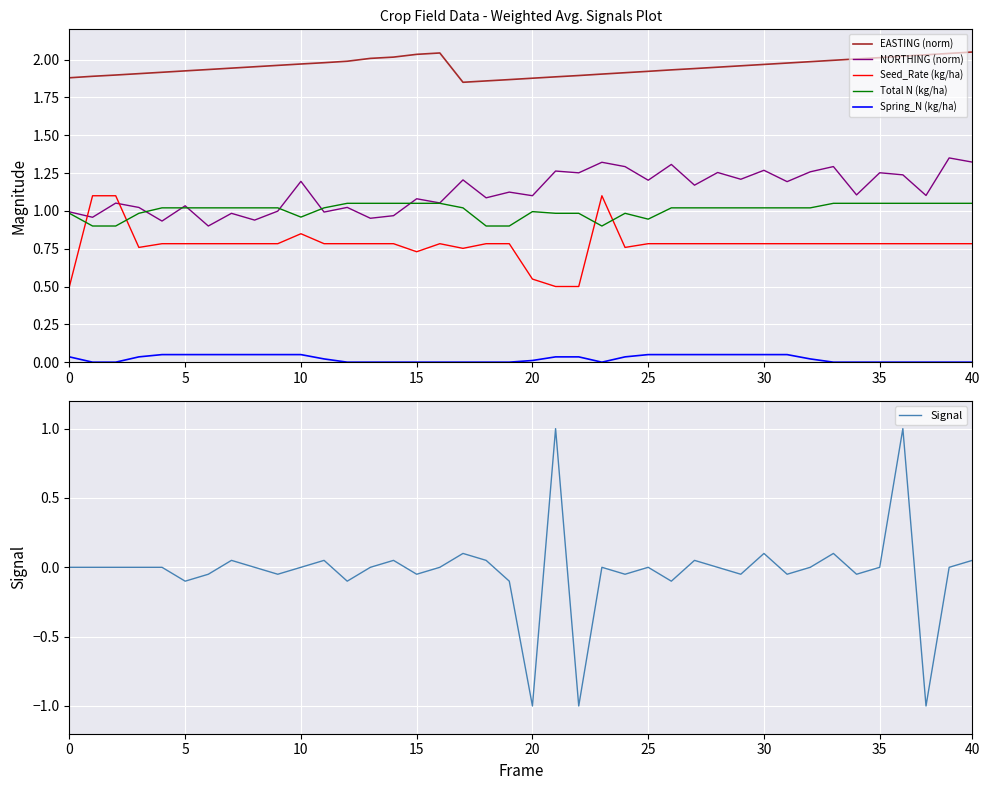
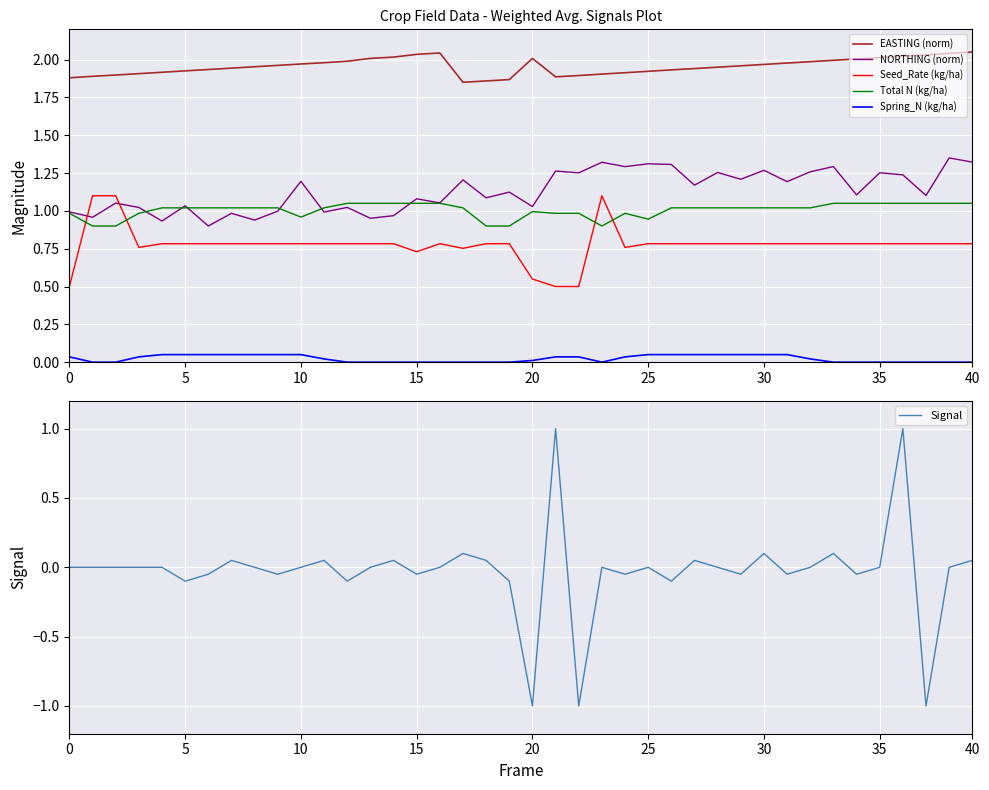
  {
    "Crop Field Data - Weighted Avg. Signals Plot": {
      "EASTING (norm)": {
        "0": 1.88,
        "5": 1.93,
        "10": 1.97,
        "15": 2.03,
-       "20": 1.88,
+       "20": 2.01,
        "25": 1.92,
        "30": 1.97,
        "40": 2.05
      },
      "NORTHING (norm)": {
        "10": 1.20,
        "15": 1.08,
-       "20": 1.10,
-       "25": 1.20,
+       "20": 1.03,
+       "25": 1.31,
        "30": 1.27,
        "35": 1.25,
        "40": 1.32
      },
      "Seed_Rate (kg/ha)": {
        "0": 0.50,
        "5": 0.78,
-       "10": 0.85,
+       "10": 0.78,
        "15": 0.73,
        "20": 0.55,
        "25": 0.78,
        "30": 0.78,
        "35": 0.78,
        "40": 0.78
      },
      "Total N (kg/ha)": {
        "10": 0.96,
        "15": 1.05,
        "20": 1.00,
        "25": 0.95,
        "30": 1.02,
        "35": 1.05,
        "40": 1.05
      },
      "Spring_N (kg/ha)": {
        "0": 0.03,
        "5": 0.05,
        "10": 0.05,
        "15": 0.00,
        "20": 0.01,
        "25": 0.05,
        "30": 0.05,
        "35": 0.00,
        "40": 0.00
      }
    }
  }
